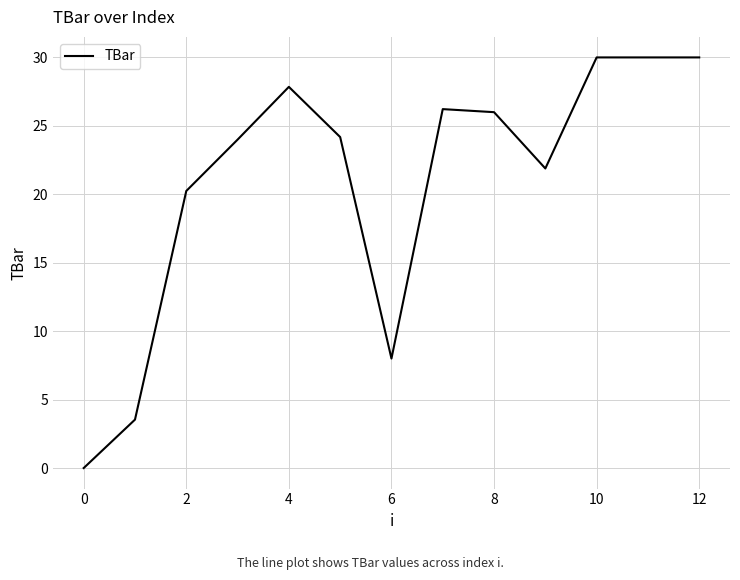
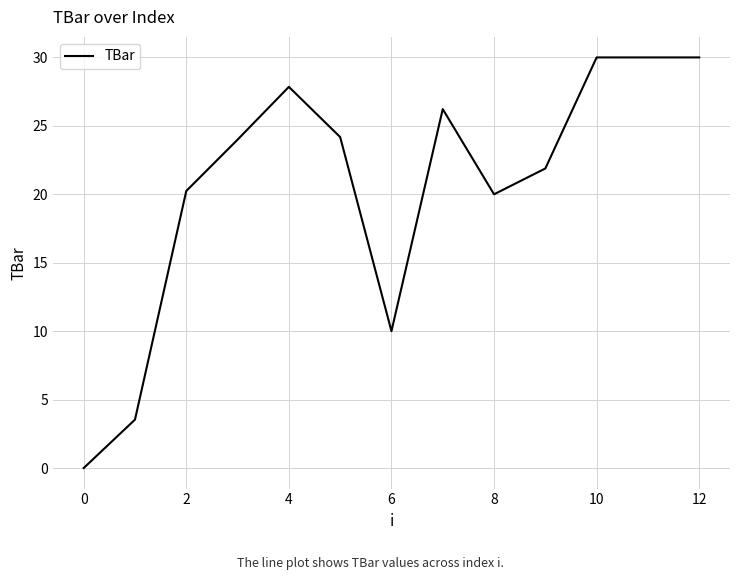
  {
    "0": 0,
    "2": 20.2,
    "4": 28,
-   "6": 8,
-   "8": 26,
+   "6": 10,
+   "8": 20,
    "10": 30,
    "12": 30
  }
